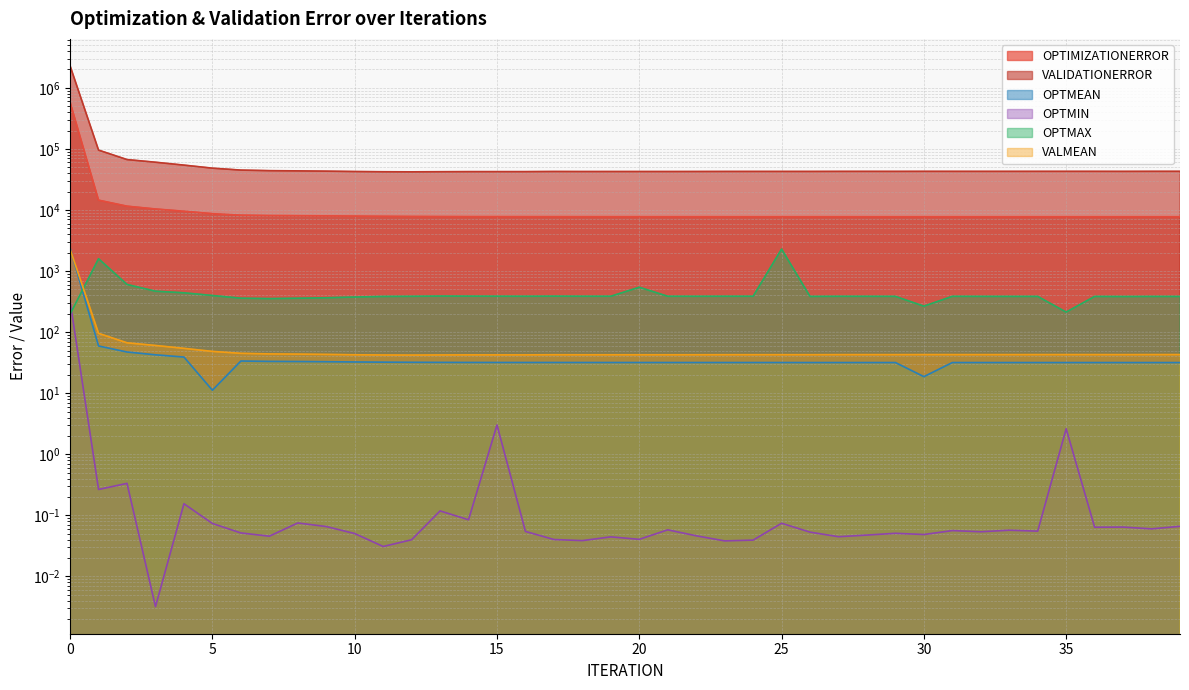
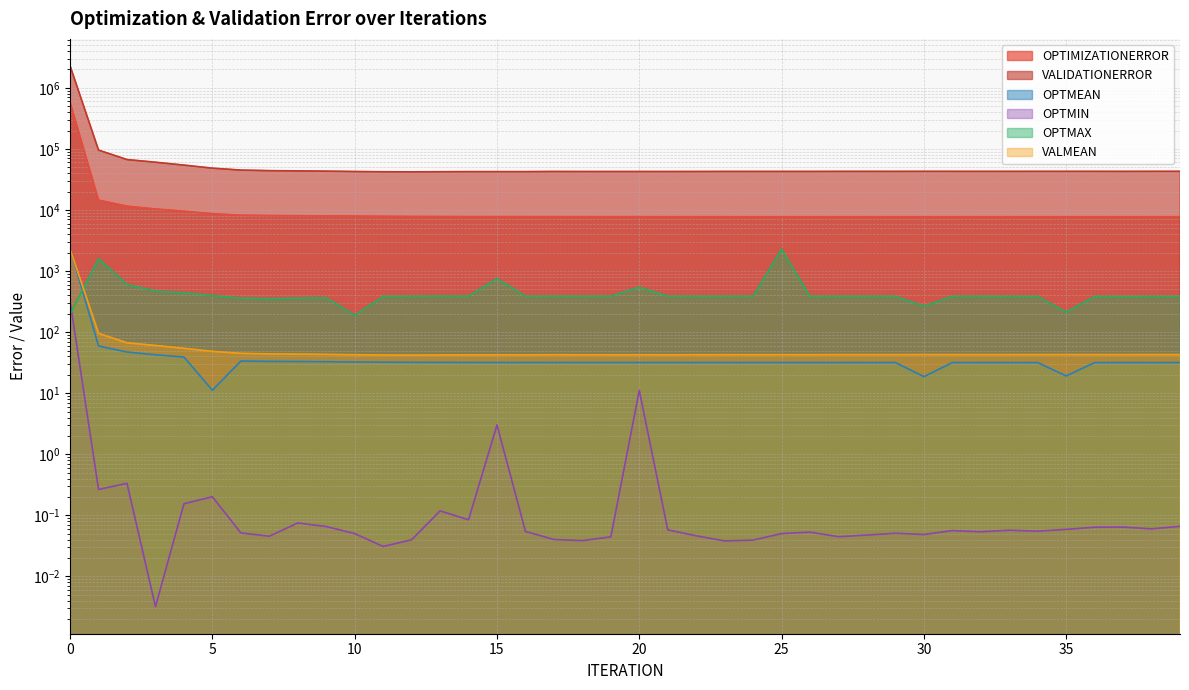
  {
    "OPTMEAN": {
      "5": 11,
      "10": 30,
      "15": 30,
      "20": 30,
      "25": 30,
      "30": 19,
-     "35": 30
+     "35": 19
    },
    "OPTMIN": {
      "0": 300,
-     "5": 0.07,
+     "5": 0.20,
      "10": 0.05,
      "15": 3,
-     "20": 0.04,
-     "25": 0.07,
+     "20": 11,
+     "25": 0.05,
      "30": 0.05,
-     "35": 2.6
+     "35": 0.06
    },
    "OPTMAX": {
      "0": 200,
      "5": 400,
-     "10": 400,
-     "15": 400,
+     "10": 190,
+     "15": 800,
      "20": 500,
      "25": 2300,
      "30": 300,
      "35": 210
    },
    "VALMEAN": {
      "5": 50,
      "10": 40,
      "15": 40,
      "20": 40,
      "25": 40,
      "30": 40,
      "35": 40
    }
  }
